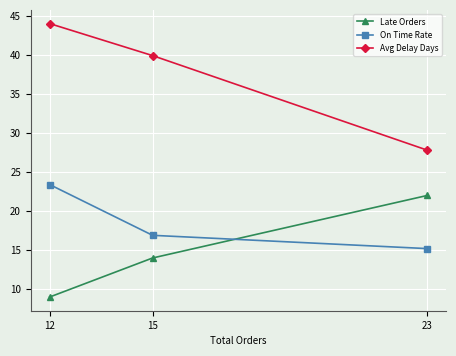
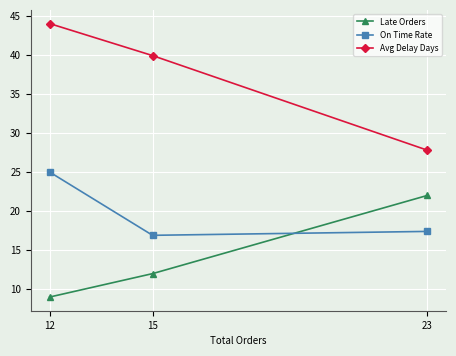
  {
    "Late Orders": {
      "12": 9,
-     "15": 14,
+     "15": 12,
      "23": 22
    },
    "On Time Rate": {
-     "12": 23,
+     "12": 25,
      "15": 17,
-     "23": 15
+     "23": 17
    },
    "Avg Delay Days": {
      "12": 44,
      "15": 40,
      "23": 28
    }
  }
